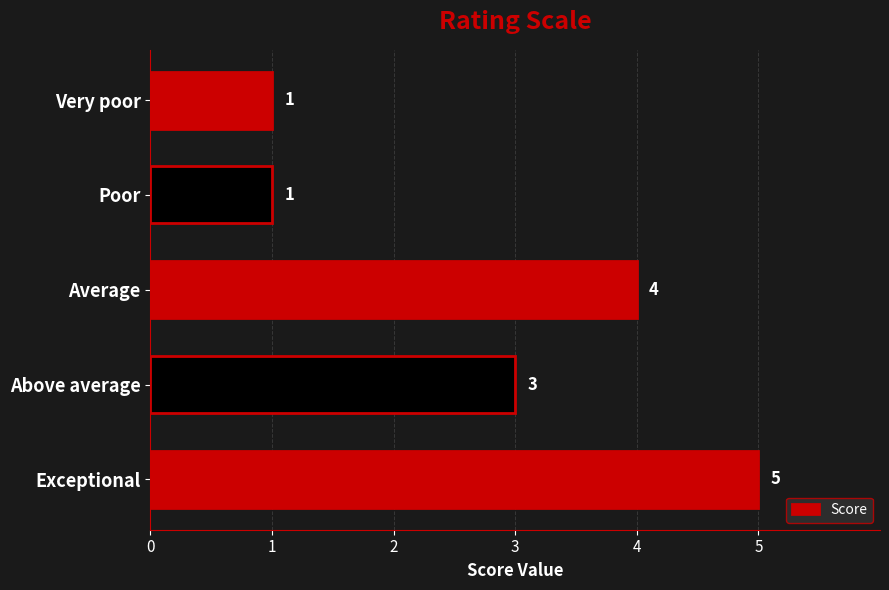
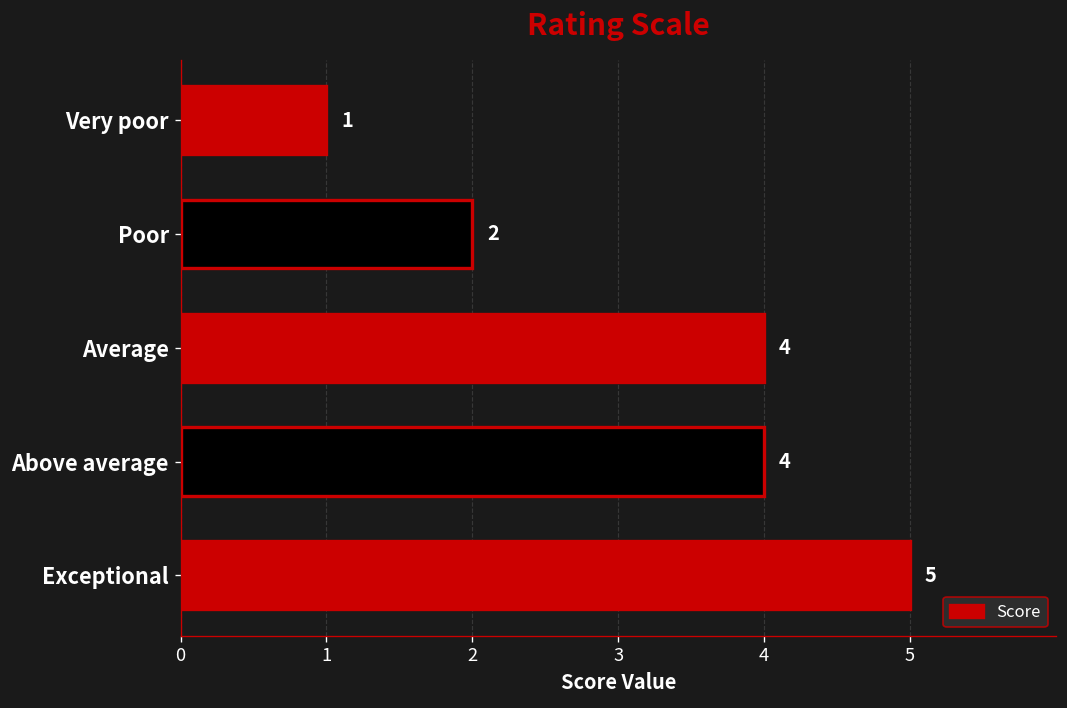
  {
    "Very poor": 1,
-   "Poor": 1,
+   "Poor": 2,
    "Average": 4,
-   "Above average": 3,
+   "Above average": 4,
    "Exceptional": 5
  }
